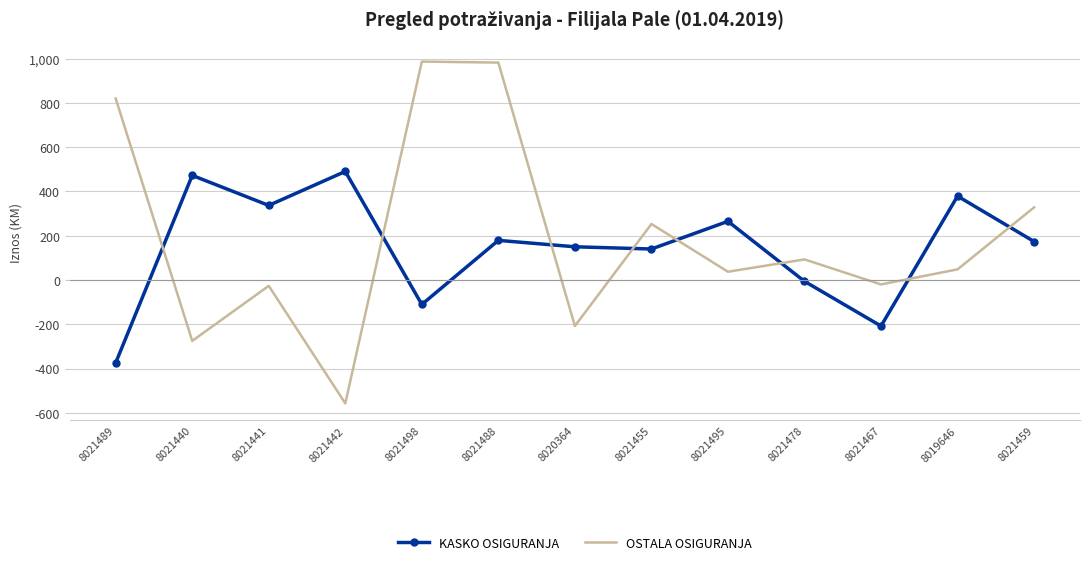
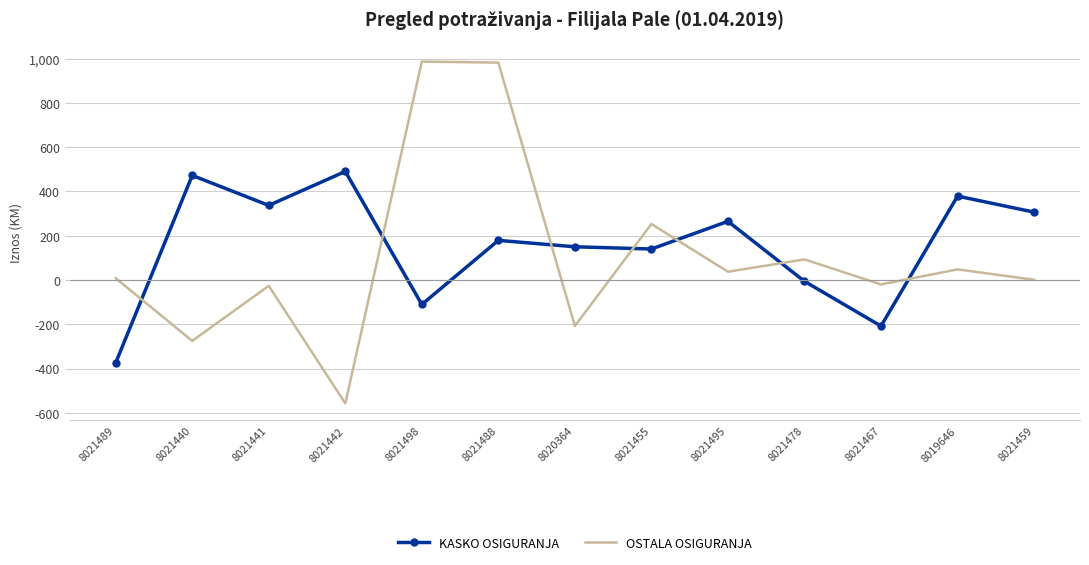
  {
    "KASKO OSIGURANJA": {
      "8021489": -370,
      "8021440": 470,
      "8021441": 340,
      "8021442": 490,
      "8021498": -110,
      "8021488": 180,
      "8020364": 150,
      "8021455": 140,
      "8021495": 270,
      "8021478": -10,
      "8021467": -210,
      "8019646": 380,
-     "8021459": 170
+     "8021459": 310
    },
    "OSTALA OSIGURANJA": {
-     "8021489": 820,
+     "8021489": 10,
      "8021440": -280,
      "8021441": -30,
      "8021442": -560,
      "8021498": 990,
      "8021488": 980,
      "8020364": -210,
      "8021455": 250,
      "8021495": 40,
      "8021478": 90,
      "8021467": -20,
      "8019646": 50,
-     "8021459": 330
+     "8021459": 0
    }
  }
